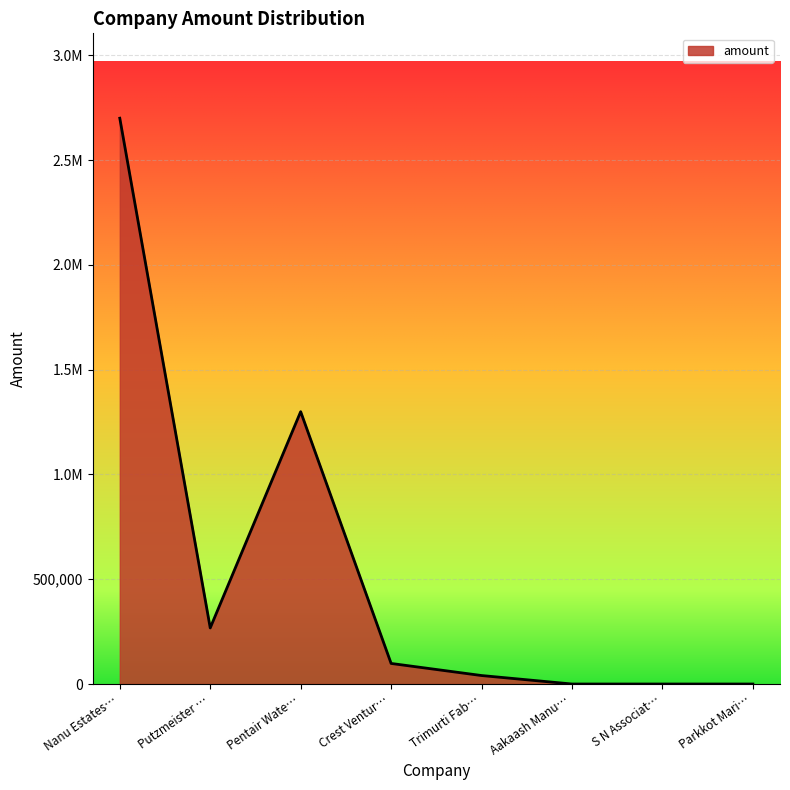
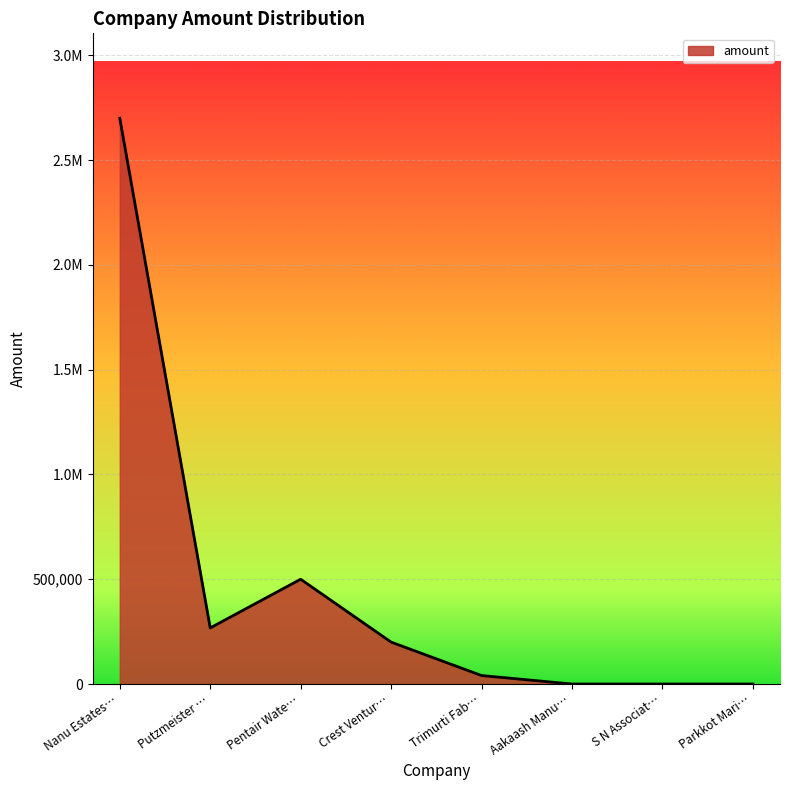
  {
    "Nanu Estates…": "2,700,000",
    "Putzmeister …": "270,000",
-   "Pentair Wate…": "1,300,000",
-   "Crest Ventur…": "100,000",
+   "Pentair Wate…": "500,000",
+   "Crest Ventur…": "200,000",
    "Trimurti Fab…": "40,000",
    "Aakaash Manu…": "0",
    "S N Associat…": "0",
    "Parkkot Mari…": "0"
  }
